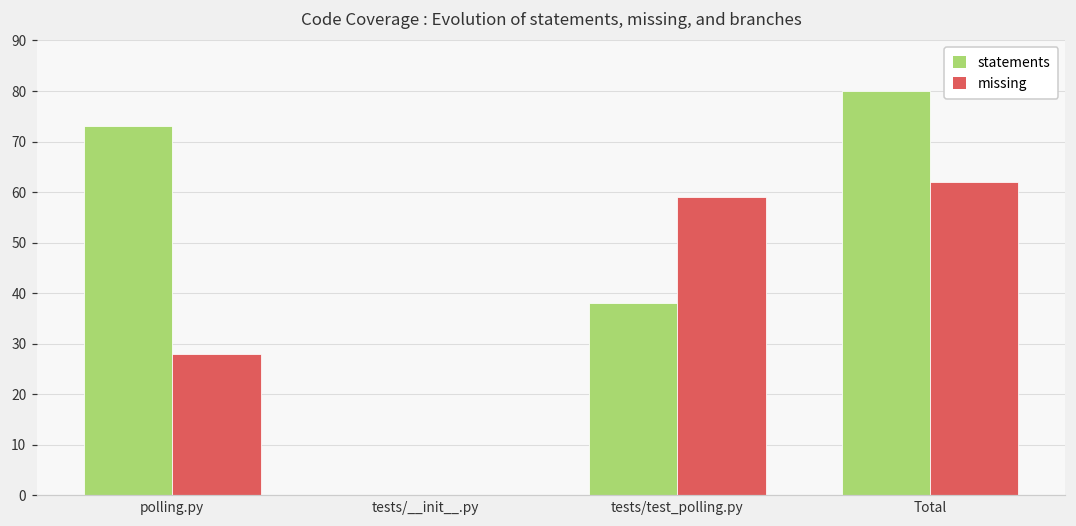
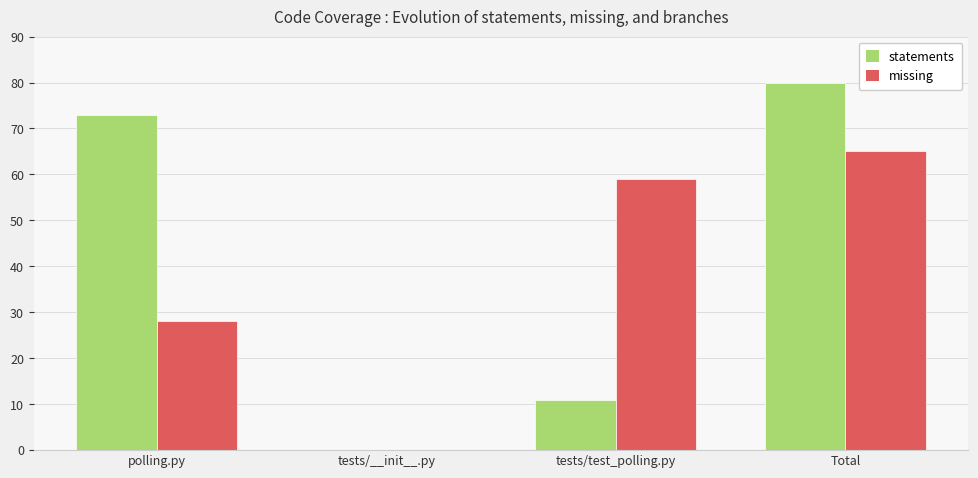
  {
    "statements": {
      "polling.py": 73,
      "tests/__init__.py": 0,
-     "tests/test_polling.py": 38,
+     "tests/test_polling.py": 11,
      "Total": 80
    },
    "missing": {
      "polling.py": 28,
      "tests/__init__.py": 0,
      "tests/test_polling.py": 59,
-     "Total": 62
+     "Total": 65
    }
  }
